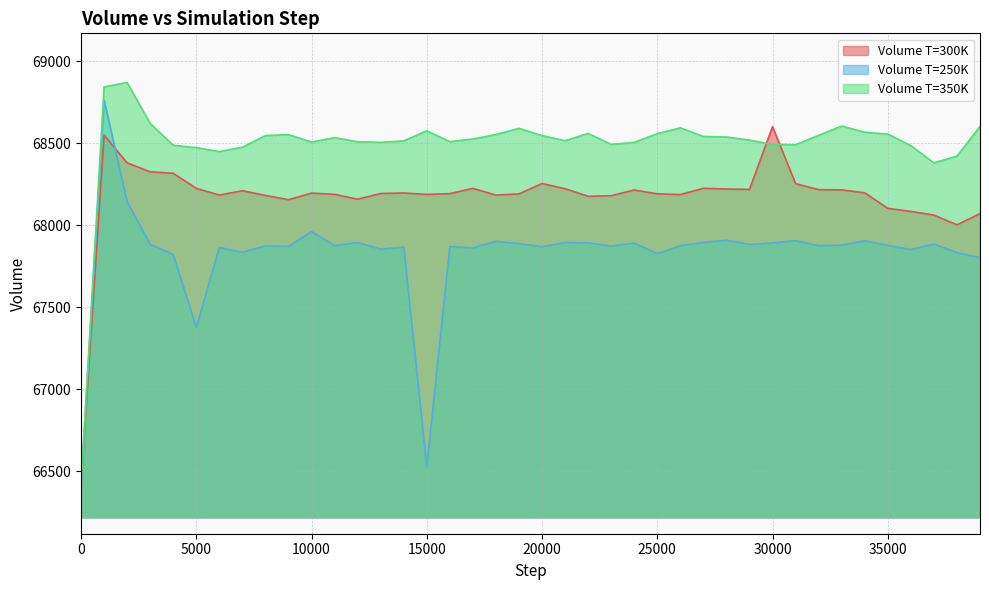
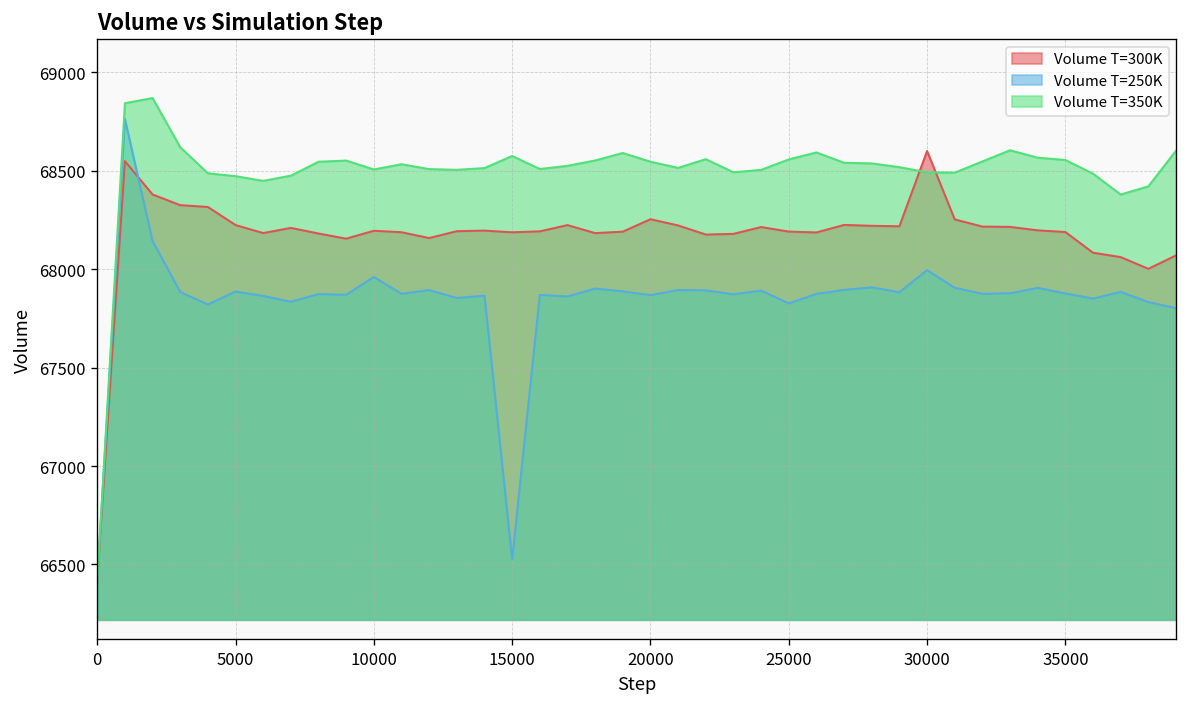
  {
    "Volume T=300K": {
      "5000": 68220,
      "10000": 68200,
      "15000": 68190,
      "20000": 68250,
      "25000": 68190,
      "30000": 68600,
-     "35000": 68100
+     "35000": 68190
    },
    "Volume T=250K": {
-     "5000": 67380,
+     "5000": 67890,
      "10000": 67960,
      "15000": 66530,
      "20000": 67870,
      "25000": 67830,
-     "30000": 67890,
+     "30000": 68000,
      "35000": 67880
    },
    "Volume T=350K": {
      "5000": 68470,
      "10000": 68510,
      "15000": 68580,
      "20000": 68550,
      "25000": 68560,
      "30000": 68490,
      "35000": 68560
    }
  }
